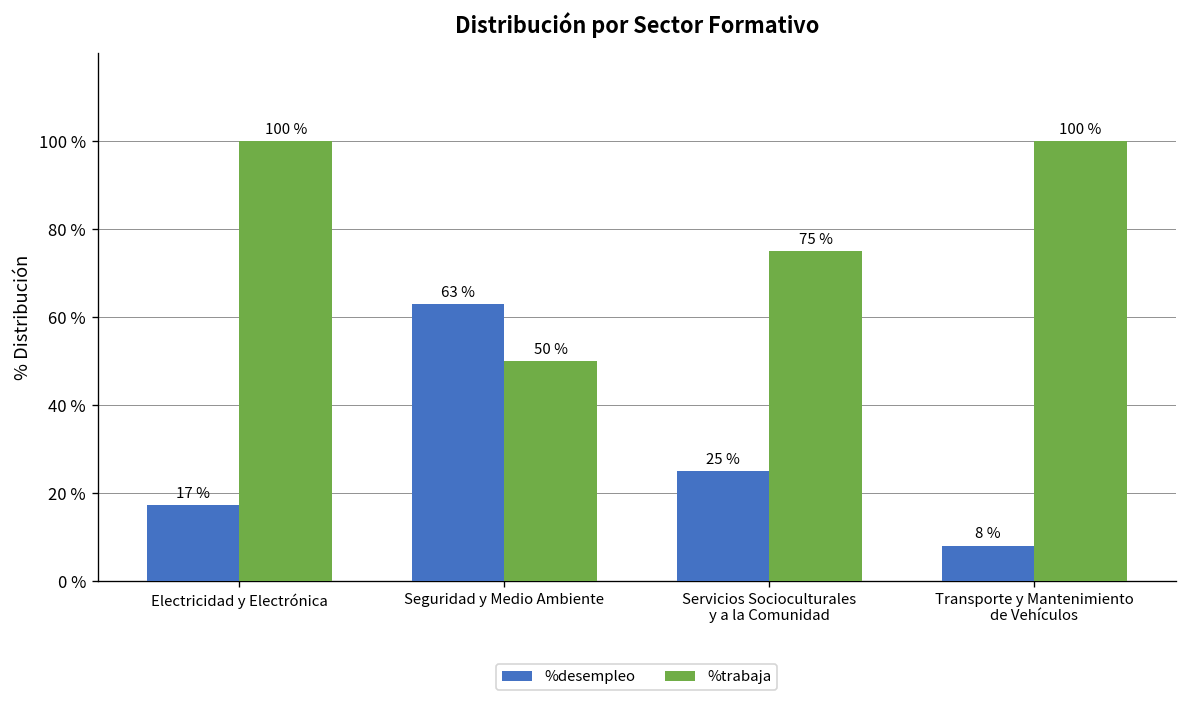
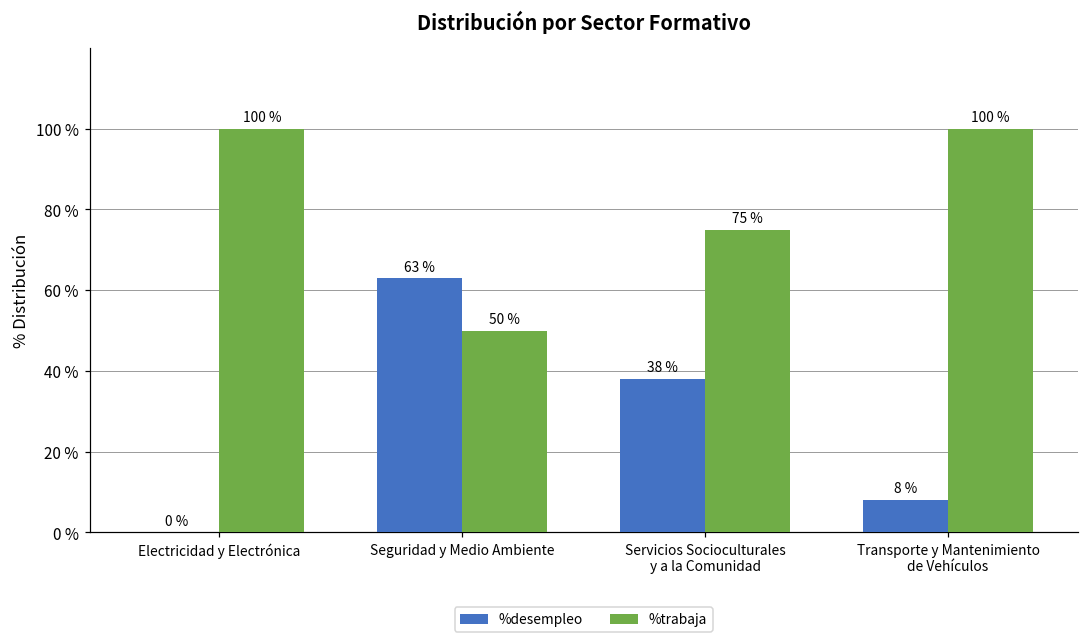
  {
    "%desempleo": {
-     "Electricidad y Electrónica": "17 %",
+     "Electricidad y Electrónica": "0 %",
      "Seguridad y Medio Ambiente": "63 %",
-     "Servicios Socioculturales y a la Comunidad": "25 %",
+     "Servicios Socioculturales y a la Comunidad": "38 %",
      "Transporte y Mantenimiento de Vehículos": "8 %"
    },
    "%trabaja": {
      "Electricidad y Electrónica": "100 %",
      "Seguridad y Medio Ambiente": "50 %",
      "Servicios Socioculturales y a la Comunidad": "75 %",
      "Transporte y Mantenimiento de Vehículos": "100 %"
    }
  }
